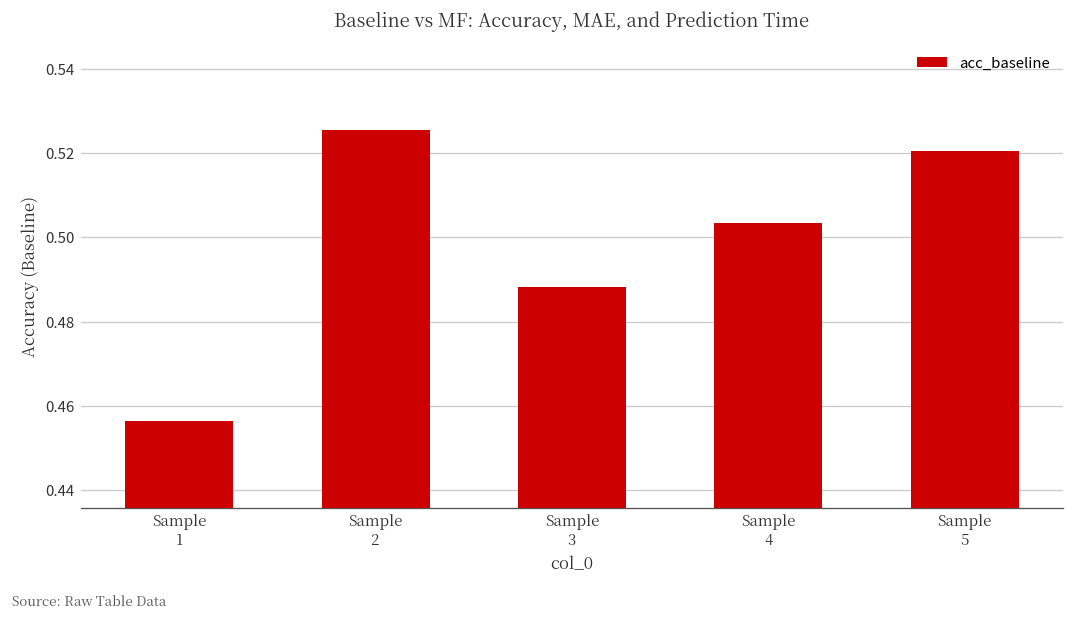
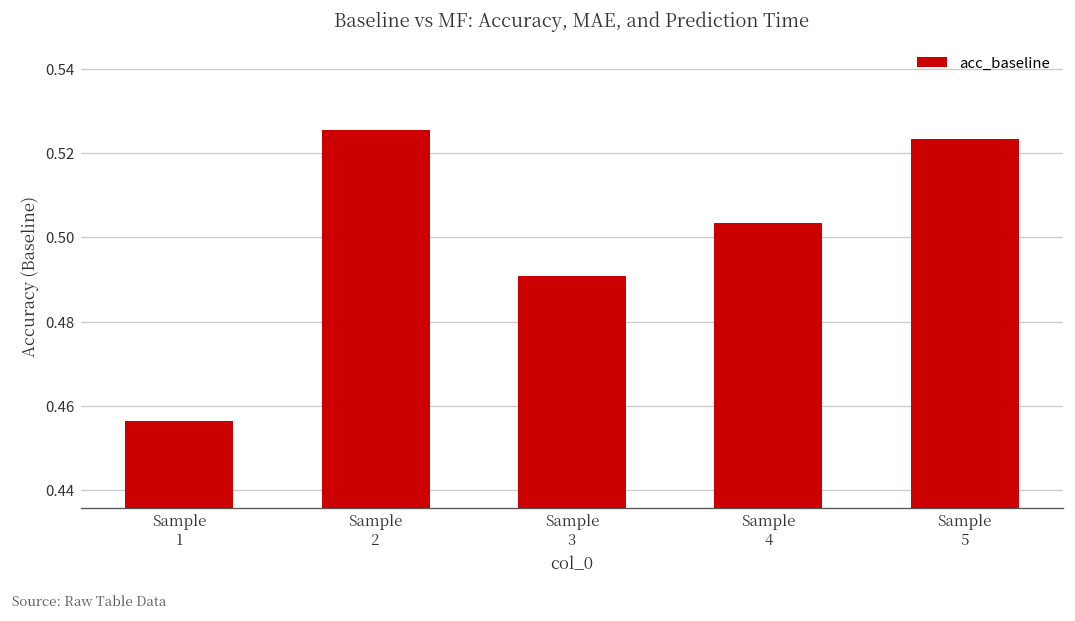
  {
    "Sample 1": 0.456,
    "Sample 2": 0.525,
-   "Sample 3": 0.488,
+   "Sample 3": 0.491,
    "Sample 4": 0.503,
-   "Sample 5": 0.520
+   "Sample 5": 0.523
  }
